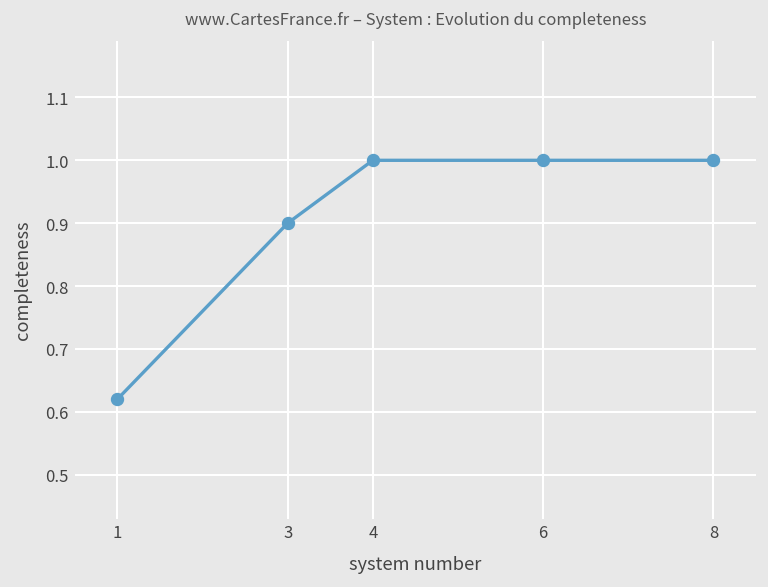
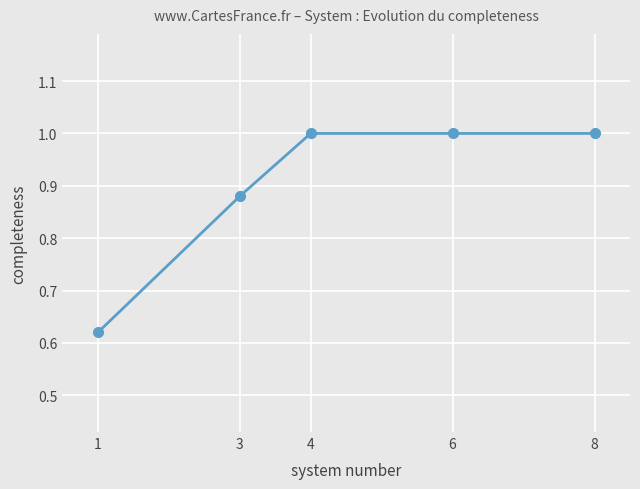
  {
    "1": 0.62,
-   "3": 0.90,
+   "3": 0.88,
    "4": 1.00,
    "6": 1.00,
    "8": 1.00
  }
